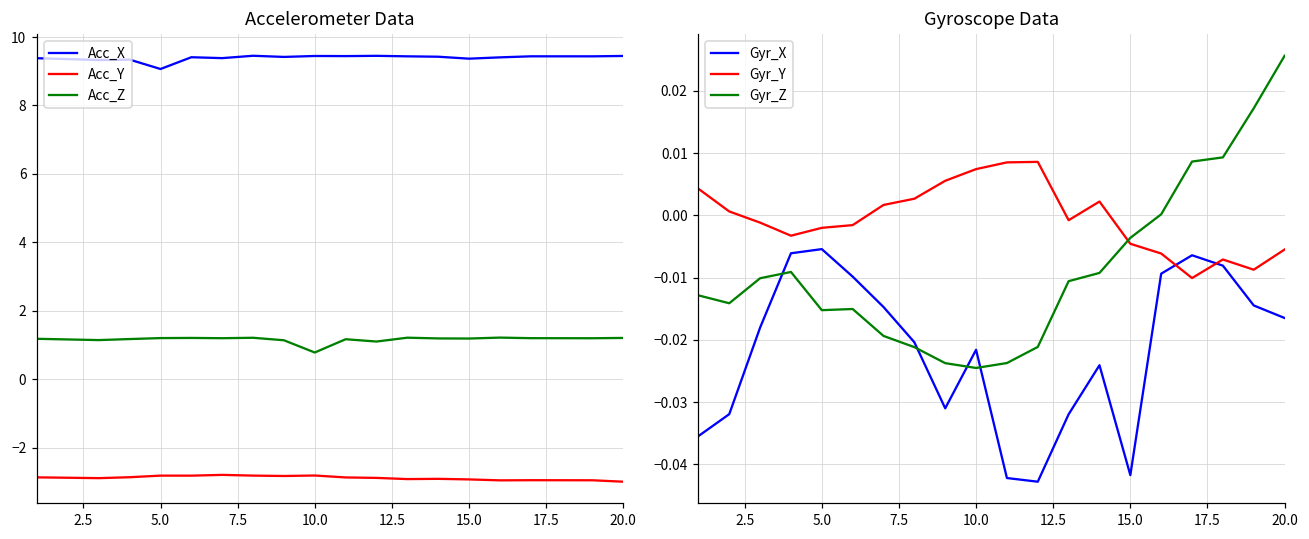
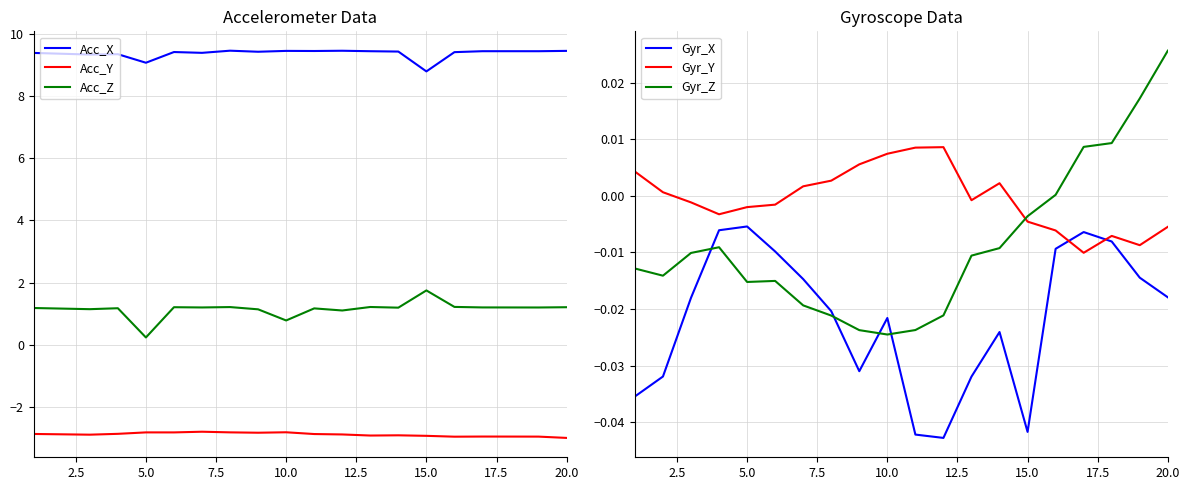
  {
    "Accelerometer Data": {
      "Acc_X": {
        "5.0": 9.1,
        "10.0": 9.4,
-       "15.0": 9.4,
+       "15.0": 8.8,
        "20.0": 9.4
      },
      "Acc_Y": {
        "5.0": -2.8,
        "10.0": -2.8,
        "15.0": -2.9,
        "20.0": -3.0
      },
      "Acc_Z": {
-       "5.0": 1.2,
+       "5.0": 0.2,
        "10.0": 0.8,
-       "15.0": 1.2,
+       "15.0": 1.7,
        "20.0": 1.2
      }
    },
    "Gyroscope Data": {
      "Gyr_X": {
        "5.0": -0.005,
        "10.0": -0.022,
        "15.0": -0.042,
-       "20.0": -0.016
+       "20.0": -0.018
      },
      "Gyr_Y": {
        "5.0": -0.002,
        "10.0": 0.007,
        "15.0": -0.005,
        "20.0": -0.005
      },
      "Gyr_Z": {
        "5.0": -0.015,
        "10.0": -0.025,
        "15.0": -0.004,
        "20.0": 0.026
      }
    }
  }
